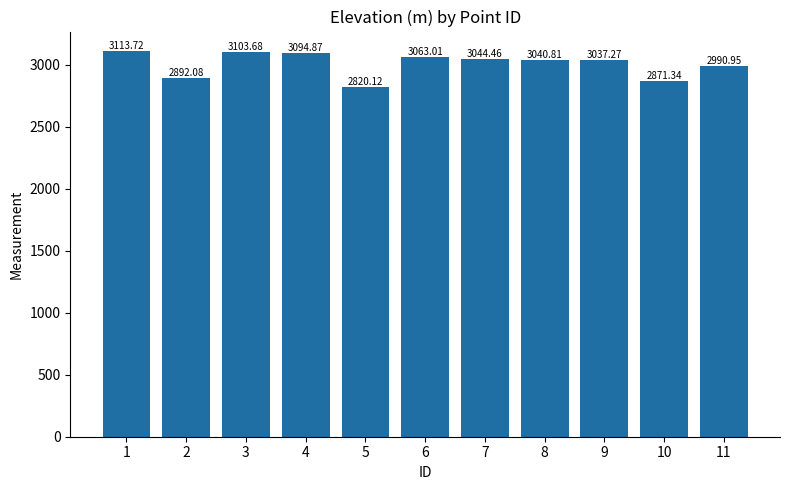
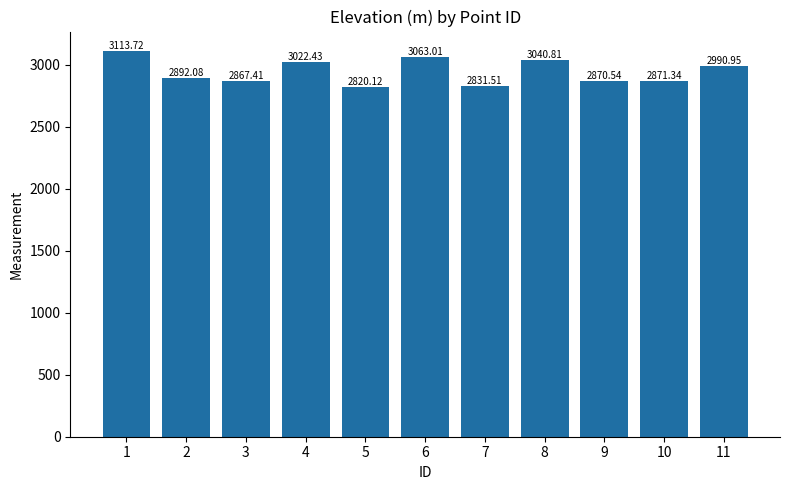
  {
    "1": 3113.72,
    "2": 2892.08,
-   "3": 3103.68,
-   "4": 3094.87,
+   "3": 2867.41,
+   "4": 3022.43,
    "5": 2820.12,
    "6": 3063.01,
-   "7": 3044.46,
+   "7": 2831.51,
    "8": 3040.81,
-   "9": 3037.27,
+   "9": 2870.54,
    "10": 2871.34,
    "11": 2990.95
  }
